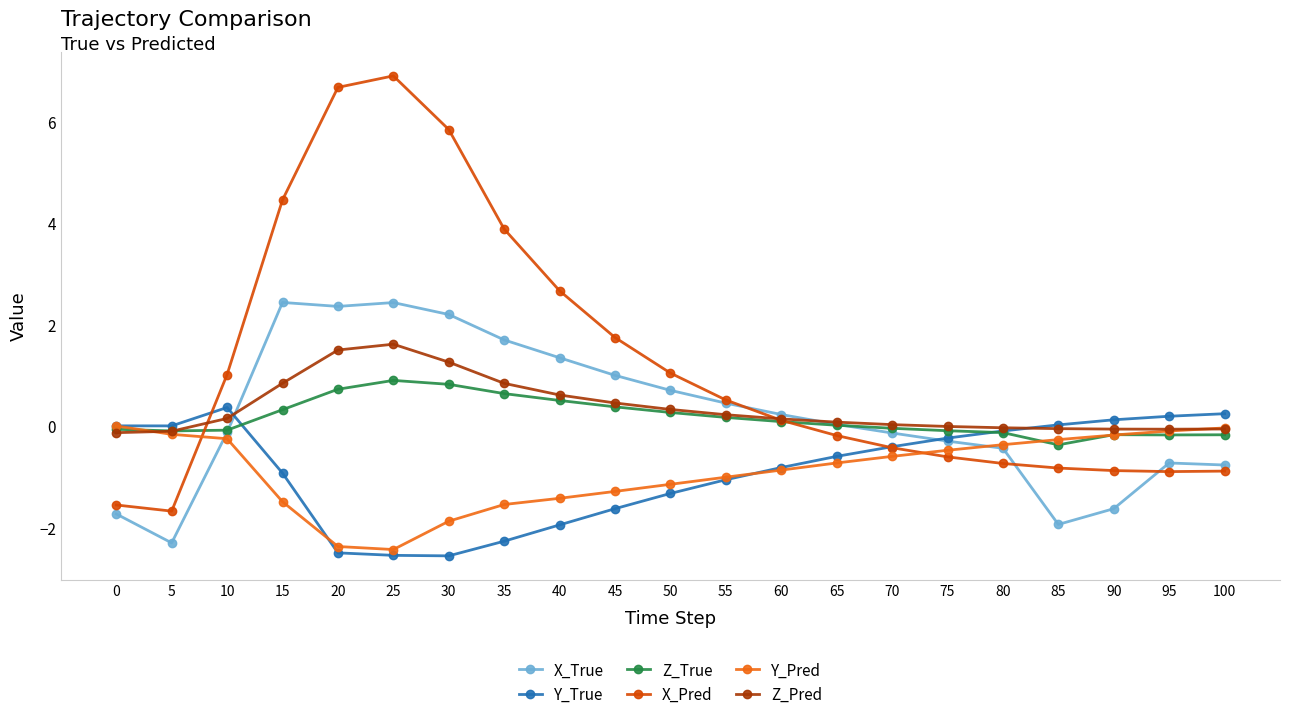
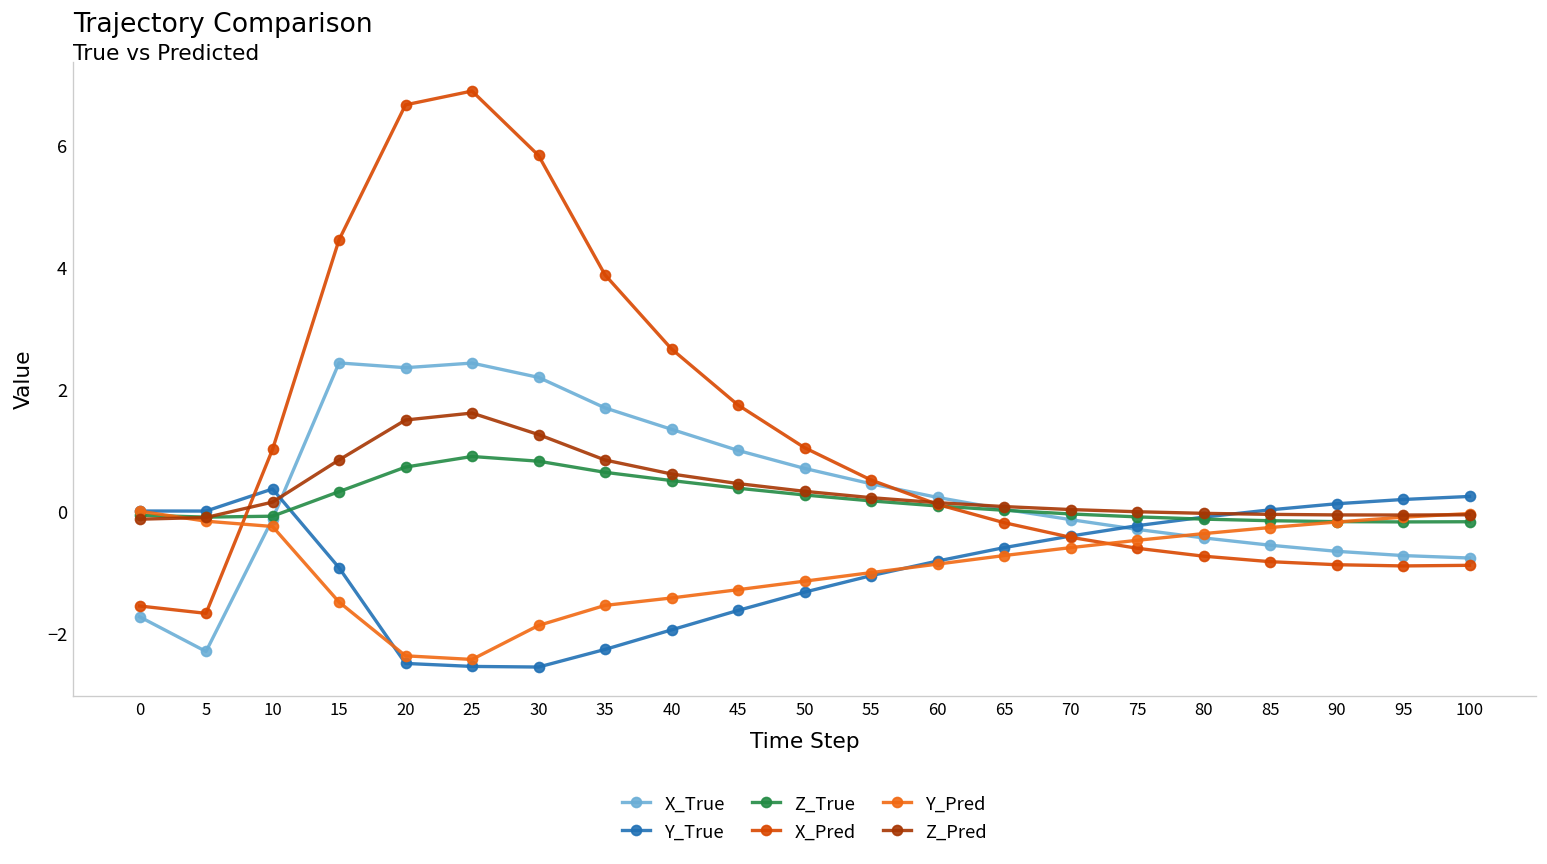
  {
    "X_True": {
      "0": -1.7,
      "5": -2.3,
      "15": 2.4,
      "20": 2.4,
      "25": 2.4,
      "30": 2.2,
      "35": 1.7,
      "40": 1.4,
      "45": 1.0,
      "50": 0.7,
      "55": 0.5,
      "60": 0.2,
      "70": -0.1,
      "75": -0.3,
      "80": -0.4,
-     "85": -1.9,
-     "90": -1.6,
+     "85": -0.6,
+     "90": -0.7,
      "95": -0.7,
      "100": -0.8
    },
    "Y_True": {
      "5": 0.0,
      "10": 0.4,
      "15": -0.9,
      "20": -2.5,
      "25": -2.5,
      "30": -2.5,
      "35": -2.3,
      "40": -1.9,
      "45": -1.6,
      "50": -1.3,
      "60": -0.8,
      "65": -0.6,
      "75": -0.2,
      "85": 0.0,
      "90": 0.1,
      "95": 0.2,
      "100": 0.3
    },
    "Z_True": {
      "0": -0.1,
      "15": 0.3,
      "20": 0.7,
      "25": 0.9,
      "30": 0.8,
      "35": 0.6,
      "40": 0.5,
      "45": 0.4,
      "50": 0.3,
      "55": 0.2,
      "70": 0.0,
      "75": -0.1,
-     "85": -0.4,
+     "85": -0.1,
      "95": -0.2,
      "100": -0.2
    }
  }
